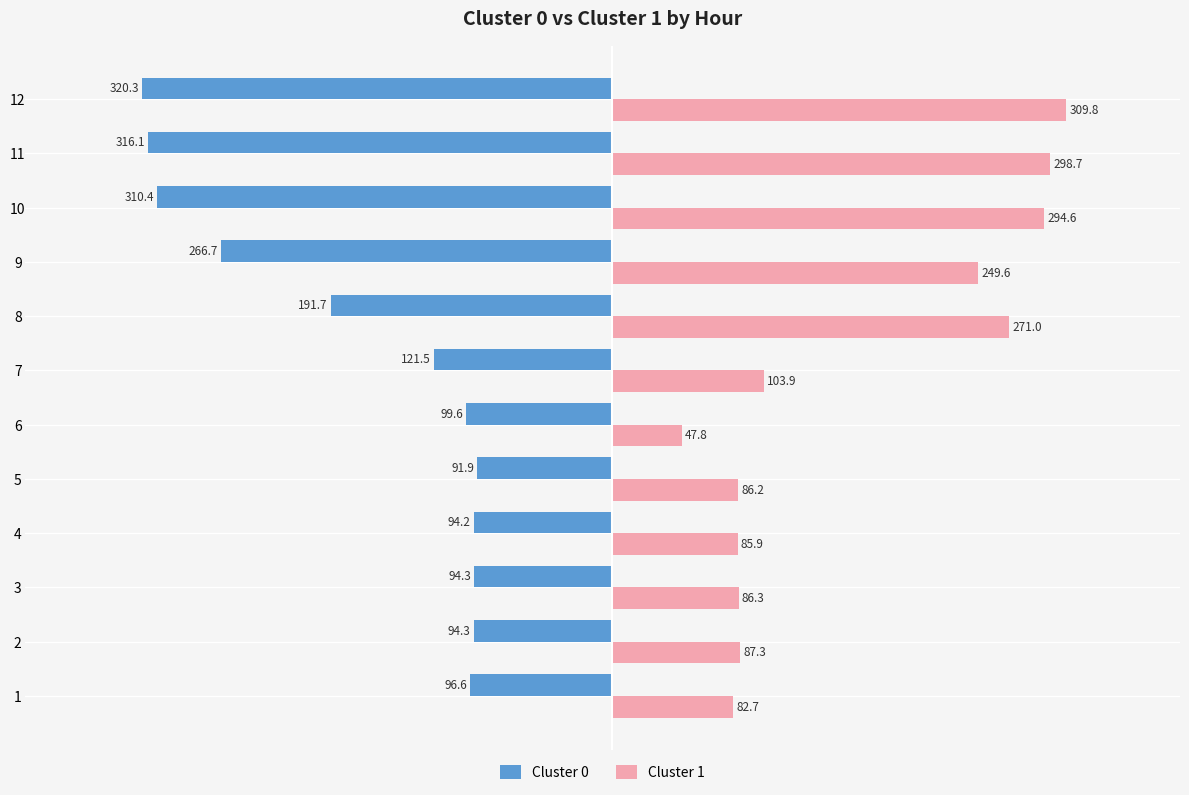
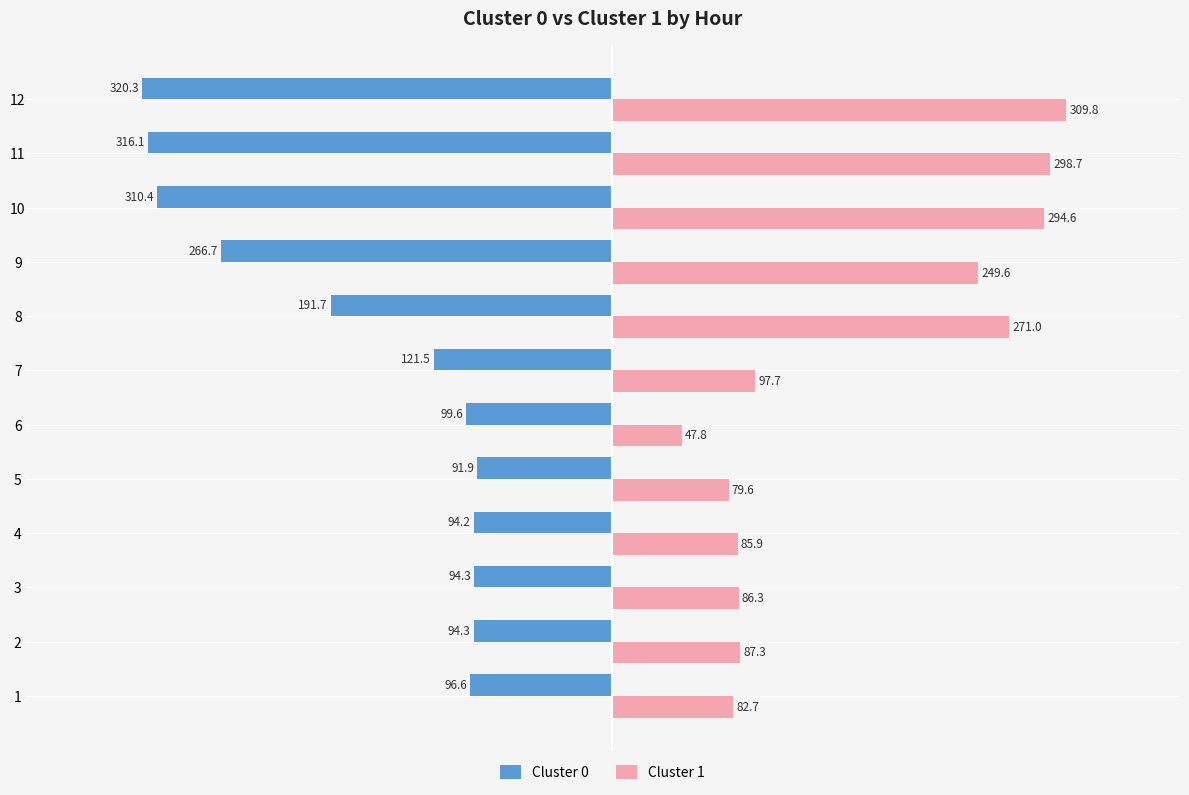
  {
    "Cluster 1": {
      "12": 309.8,
      "11": 298.7,
      "10": 294.6,
      "9": 249.6,
      "8": 271.0,
-     "7": 103.9,
+     "7": 97.7,
      "6": 47.8,
-     "5": 86.2,
+     "5": 79.6,
      "4": 85.9,
      "3": 86.3,
      "2": 87.3,
      "1": 82.7
    }
  }
